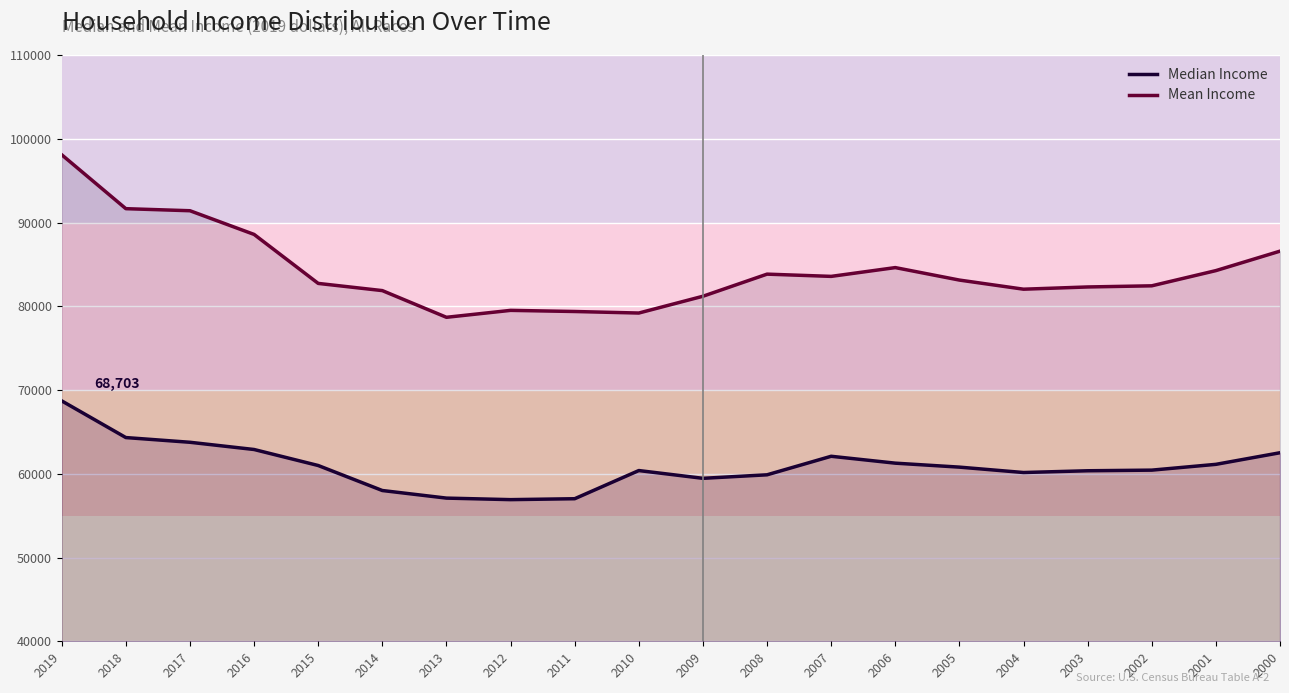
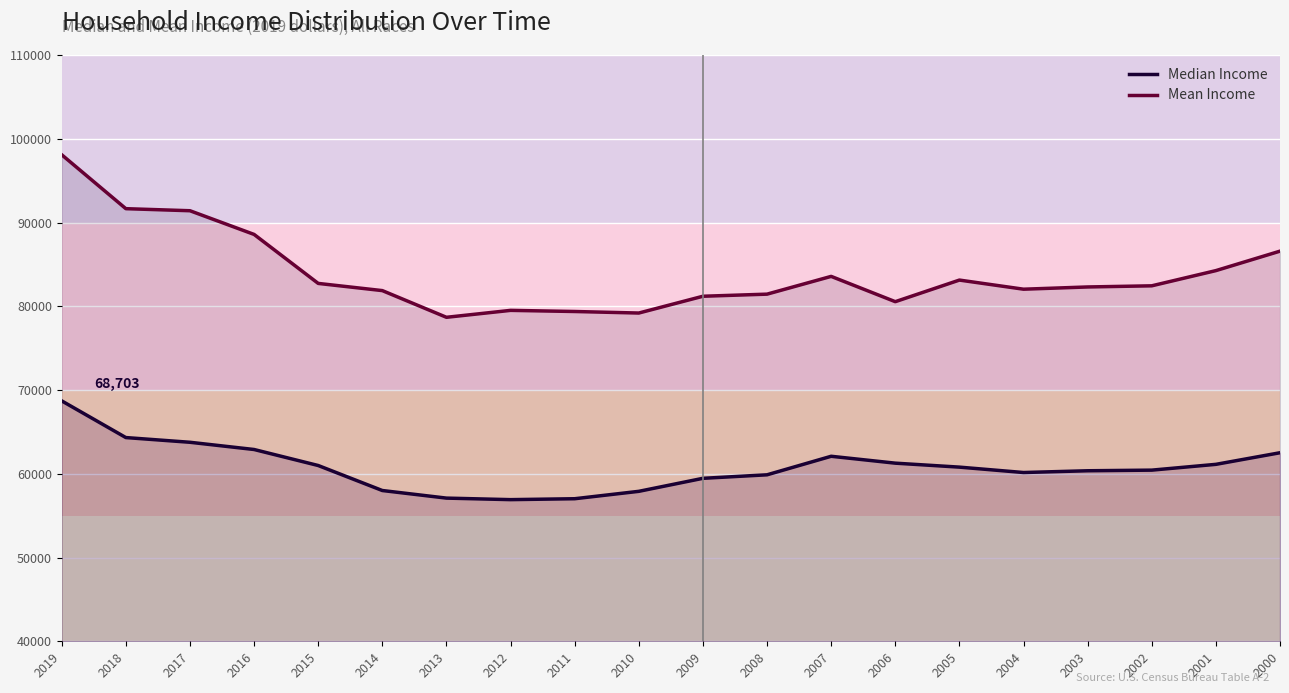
  {
    "Median Income": {
      "2019": 69000,
      "2018": 64000,
      "2017": 64000,
      "2016": 63000,
      "2015": 61000,
      "2014": 58000,
      "2013": 57000,
      "2012": 57000,
      "2011": 57000,
-     "2010": 60000,
+     "2010": 58000,
      "2009": 59000,
      "2008": 60000,
      "2007": 62000,
      "2006": 61000,
      "2005": 61000,
      "2004": 60000,
      "2003": 60000,
      "2002": 60000,
      "2001": 61000,
      "2000": 63000
    },
    "Mean Income": {
      "2019": 98000,
      "2018": 92000,
      "2017": 91000,
      "2016": 89000,
      "2015": 83000,
      "2014": 82000,
      "2013": 79000,
      "2012": 80000,
      "2011": 79000,
      "2010": 79000,
      "2009": 81000,
-     "2008": 84000,
+     "2008": 81000,
      "2007": 84000,
-     "2006": 85000,
+     "2006": 81000,
      "2005": 83000,
      "2004": 82000,
      "2003": 82000,
      "2002": 82000,
      "2001": 84000,
      "2000": 87000
    }
  }
